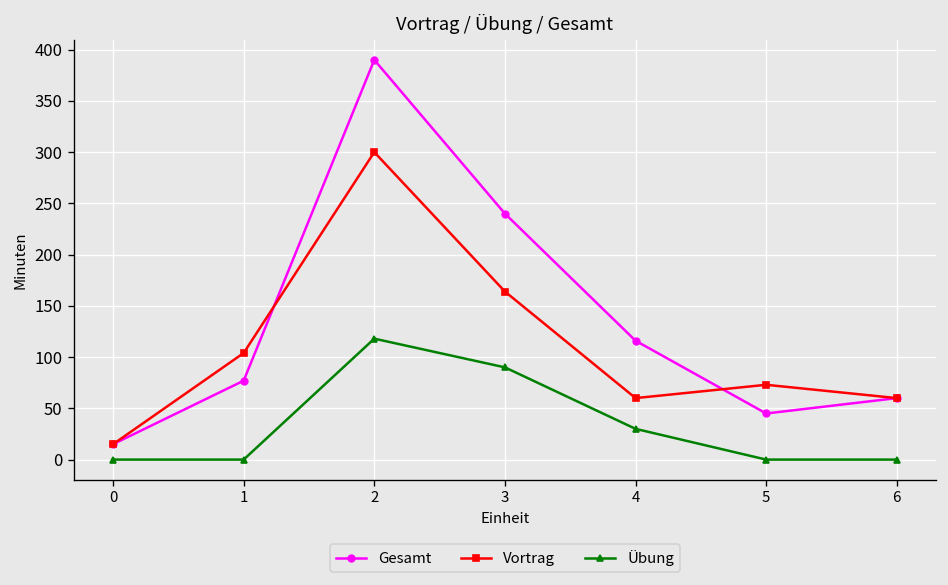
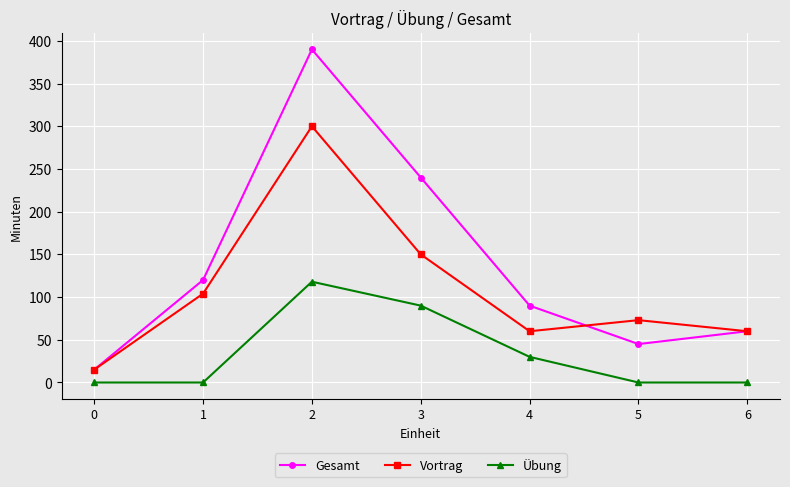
  {
    "Gesamt": {
-     "1": 80,
+     "1": 120,
      "2": 390,
      "3": 240,
-     "4": 120,
+     "4": 90,
      "5": 50
    },
    "Vortrag": {
      "1": 100,
      "2": 300,
-     "3": 160,
+     "3": 150,
      "4": 60,
      "5": 70
    },
    "Übung": {
      "0": 0,
      "1": 0,
      "2": 120,
      "3": 90,
      "4": 30,
      "5": 0,
      "6": 0
    }
  }
